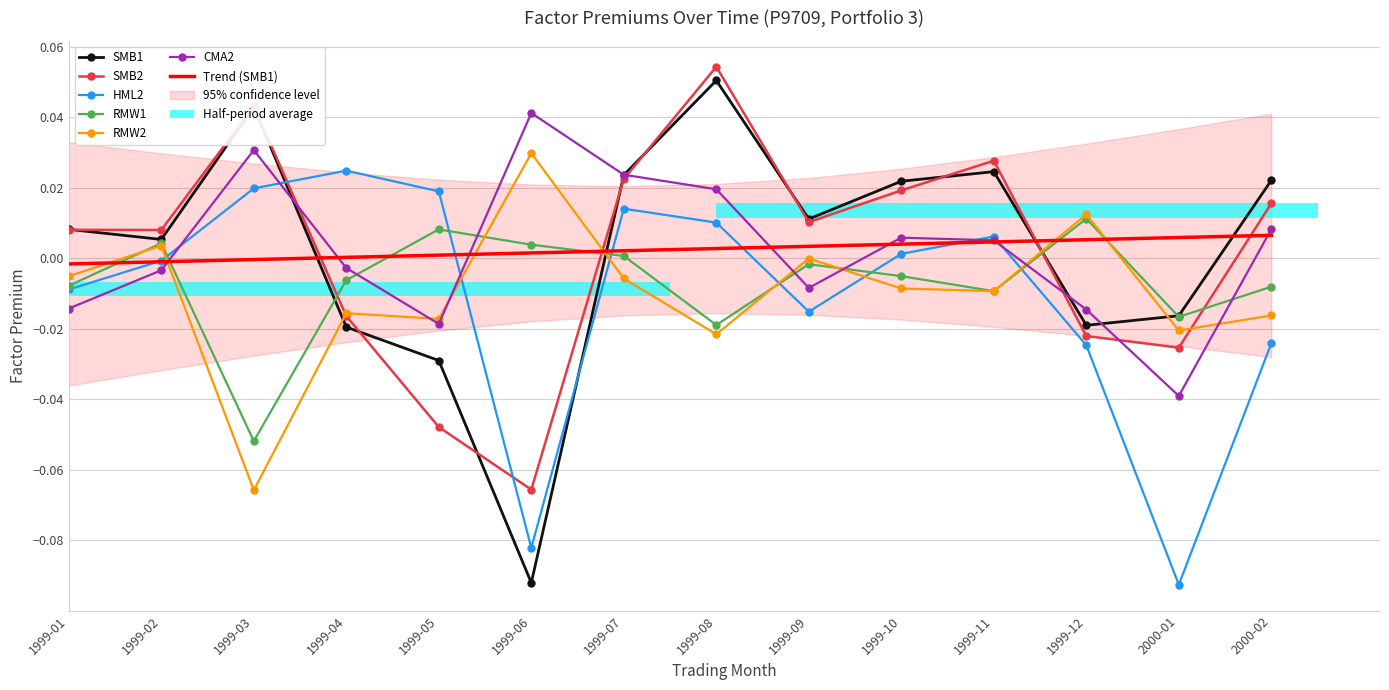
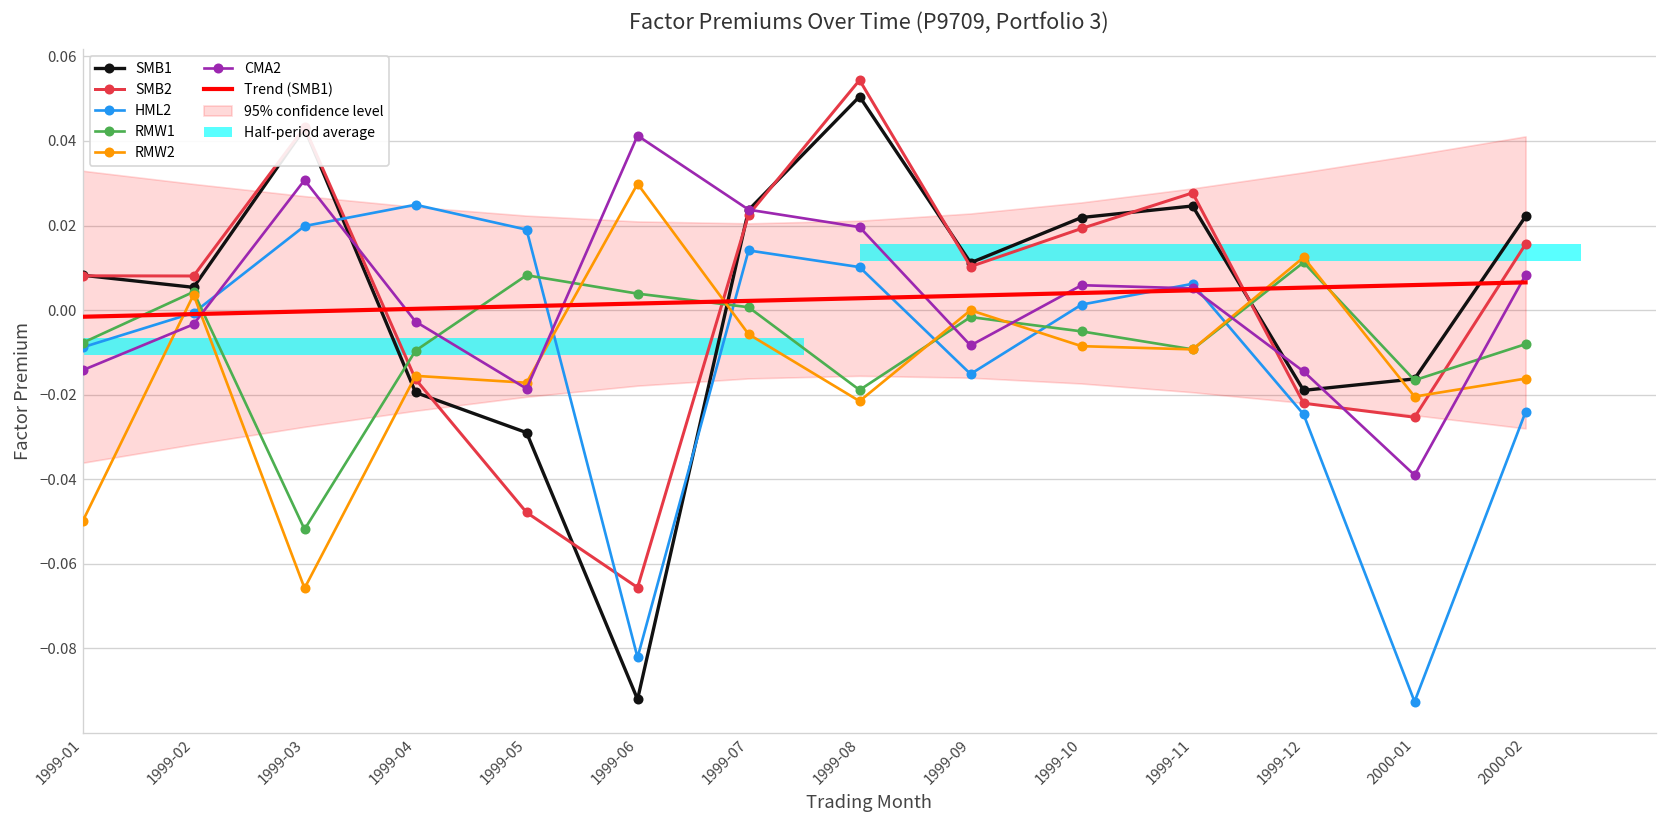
  {
    "SMB1": {
      "1999-02": 0.005,
      "1999-04": -0.020,
      "1999-05": -0.029,
      "1999-06": -0.092,
      "1999-08": 0.051,
      "1999-09": 0.011,
      "1999-10": 0.022,
      "1999-11": 0.025,
      "1999-12": -0.019,
      "2000-02": 0.022
    },
    "SMB2": {
      "1999-02": 0.008,
      "1999-04": -0.016,
      "1999-05": -0.048,
      "1999-06": -0.066,
      "1999-07": 0.023,
      "1999-08": 0.054,
      "1999-09": 0.010,
      "1999-10": 0.019,
      "1999-11": 0.028,
      "1999-12": -0.022,
      "2000-01": -0.025,
      "2000-02": 0.016
    },
    "HML2": {
      "1999-01": -0.009,
      "1999-03": 0.020,
      "1999-05": 0.019,
      "1999-06": -0.082,
      "1999-07": 0.014,
      "1999-08": 0.010,
      "1999-09": -0.015,
      "1999-10": 0.001,
      "1999-11": 0.006,
      "1999-12": -0.025,
      "2000-01": -0.093,
      "2000-02": -0.024
    },
    "RMW1": {
      "1999-01": -0.008,
      "1999-03": -0.052,
-     "1999-04": -0.006,
+     "1999-04": -0.010,
      "1999-05": 0.008,
      "1999-06": 0.004,
      "1999-07": 0.001,
      "1999-08": -0.019,
      "1999-09": -0.002,
      "1999-10": -0.005,
      "1999-12": 0.011,
      "2000-02": -0.008
    },
    "RMW2": {
-     "1999-01": -0.005,
+     "1999-01": -0.050,
      "1999-03": -0.066,
      "1999-04": -0.016,
      "1999-05": -0.017,
      "1999-06": 0.030,
      "1999-07": -0.006,
      "1999-08": -0.022,
      "1999-09": 0.000,
      "1999-10": -0.009,
      "1999-12": 0.012,
      "2000-01": -0.020,
      "2000-02": -0.016
    },
    "CMA2": {
      "1999-01": -0.014,
      "1999-02": -0.003,
      "1999-03": 0.031,
      "1999-04": -0.003,
      "1999-05": -0.019,
      "1999-06": 0.041,
      "1999-08": 0.020,
      "1999-09": -0.008,
      "1999-10": 0.006,
      "1999-12": -0.015,
      "2000-01": -0.039,
      "2000-02": 0.008
    }
  }
